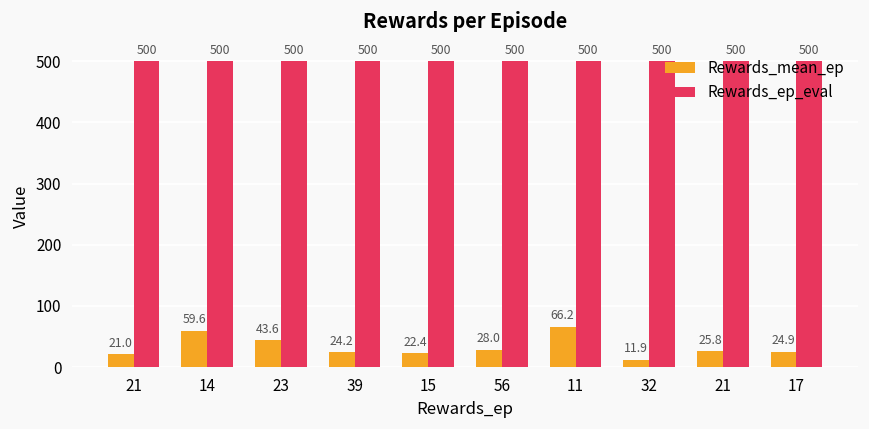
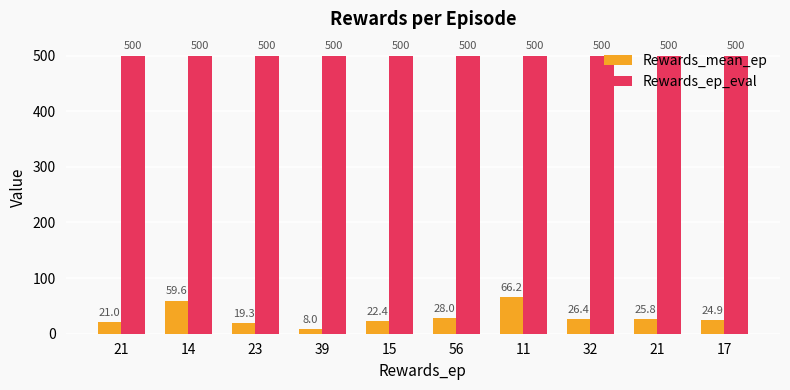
  {
    "Rewards_mean_ep": {
      "14": 59.6,
-     "23": 43.6,
-     "39": 24.2,
+     "23": 19.3,
+     "39": 8.0,
      "15": 22.4,
      "56": 28.0,
      "11": 66.2,
-     "32": 11.9,
+     "32": 26.4,
      "17": 24.9
    },
    "Rewards_ep_eval": {
      "14": 500,
      "23": 500,
      "39": 500,
      "15": 500,
      "56": 500,
      "11": 500,
      "32": 500,
      "17": 500
    }
  }
